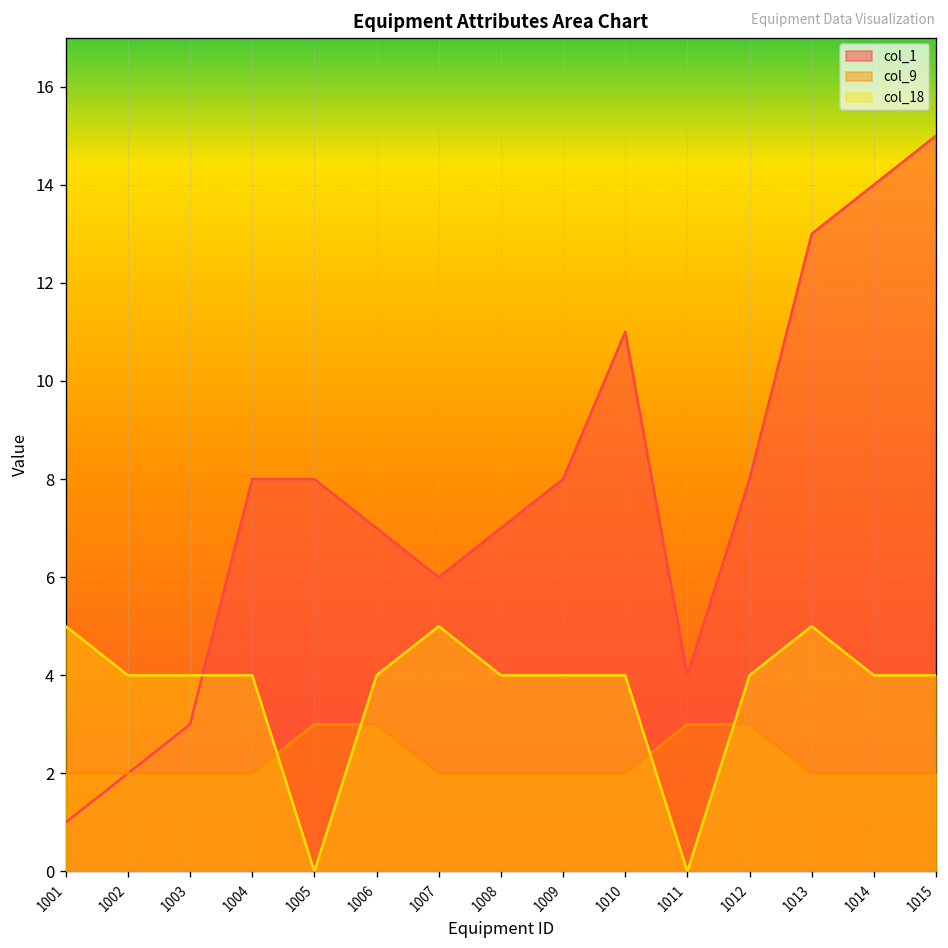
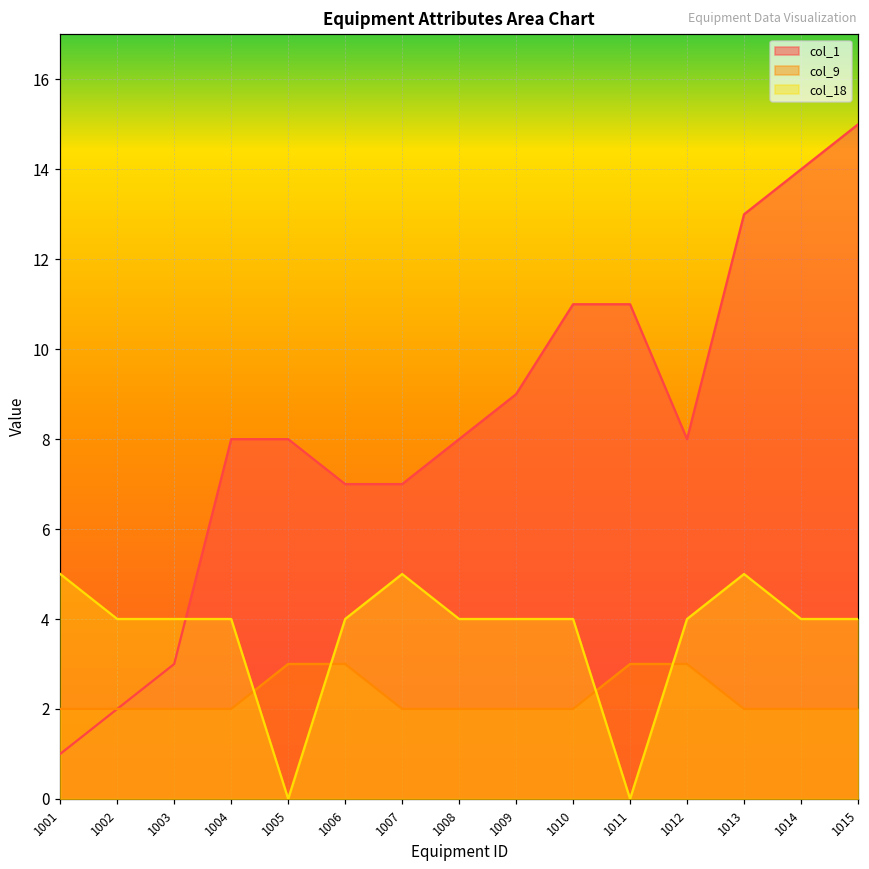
  {
    "col_1": {
      "1001": 1,
      "1003": 3,
      "1004": 8,
      "1005": 8,
      "1006": 7,
-     "1007": 6,
-     "1008": 7,
-     "1009": 8,
+     "1007": 7,
+     "1008": 8,
+     "1009": 9,
      "1010": 11,
-     "1011": 4,
+     "1011": 11,
      "1012": 8,
      "1013": 13,
      "1014": 14,
      "1015": 15
    }
  }
